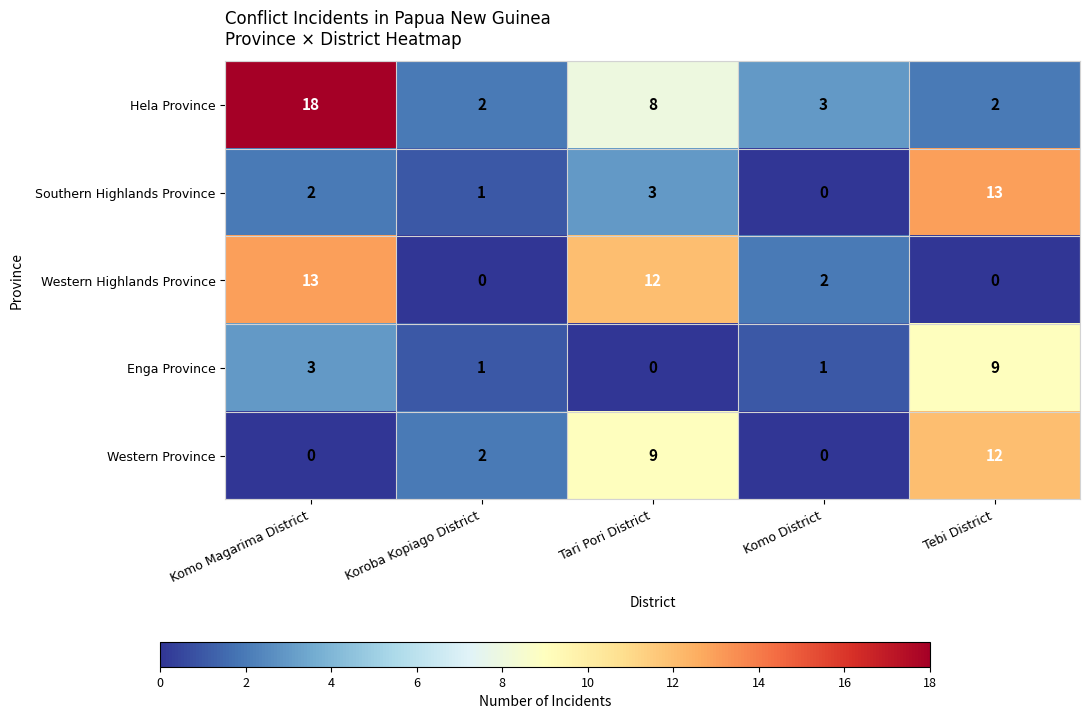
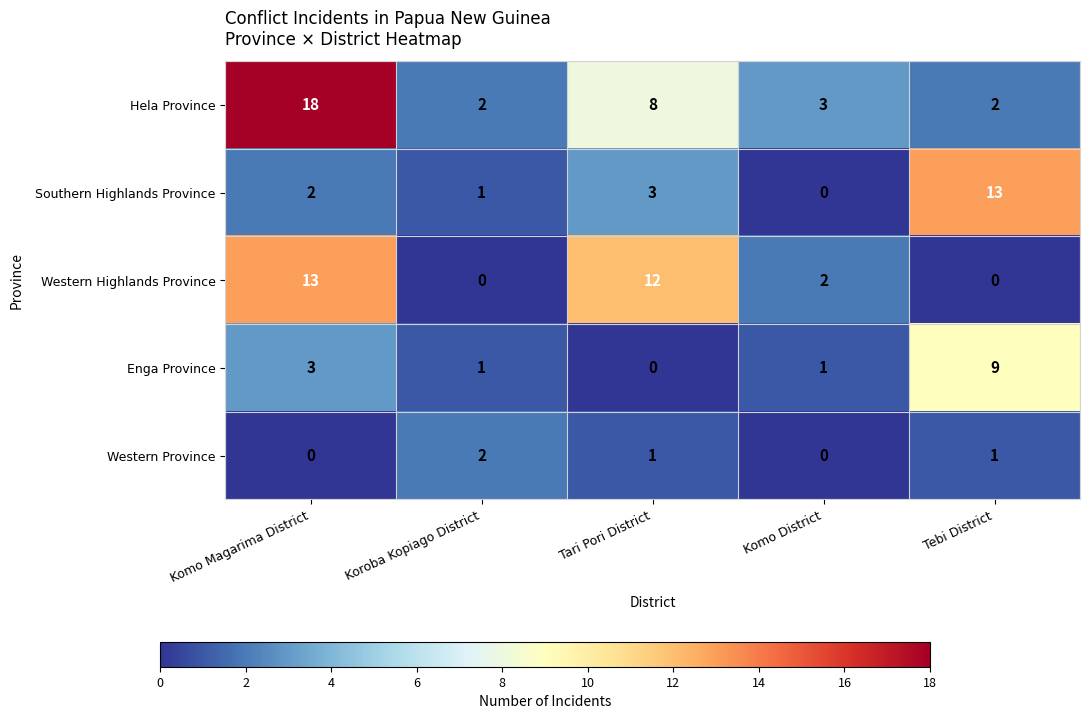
  {
    "Hela Province": {
      "Komo Magarima District": 18,
      "Koroba Kopiago District": 2,
      "Tari Pori District": 8,
      "Komo District": 3,
      "Tebi District": 2
    },
    "Southern Highlands Province": {
      "Komo Magarima District": 2,
      "Koroba Kopiago District": 1,
      "Tari Pori District": 3,
      "Komo District": 0,
      "Tebi District": 13
    },
    "Western Highlands Province": {
      "Komo Magarima District": 13,
      "Koroba Kopiago District": 0,
      "Tari Pori District": 12,
      "Komo District": 2,
      "Tebi District": 0
    },
    "Enga Province": {
      "Komo Magarima District": 3,
      "Koroba Kopiago District": 1,
      "Tari Pori District": 0,
      "Komo District": 1,
      "Tebi District": 9
    },
    "Western Province": {
      "Komo Magarima District": 0,
      "Koroba Kopiago District": 2,
-     "Tari Pori District": 9,
+     "Tari Pori District": 1,
      "Komo District": 0,
-     "Tebi District": 12
+     "Tebi District": 1
    }
  }
